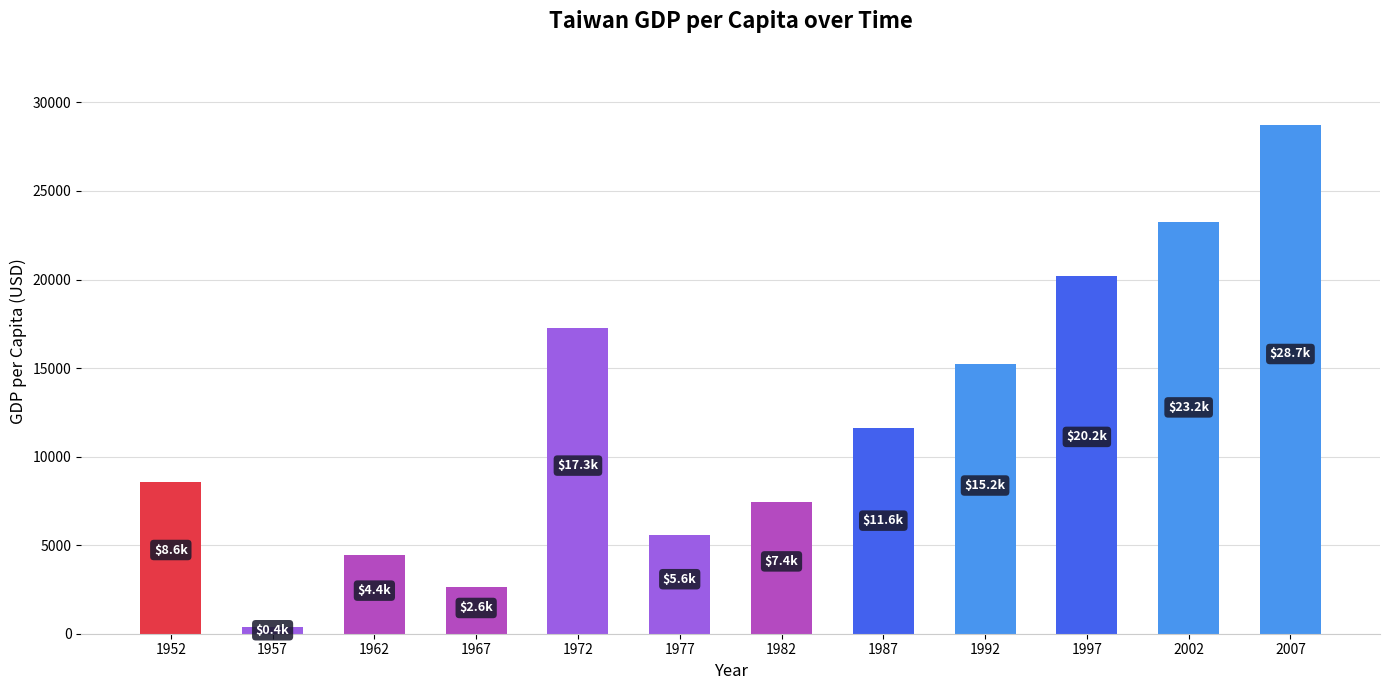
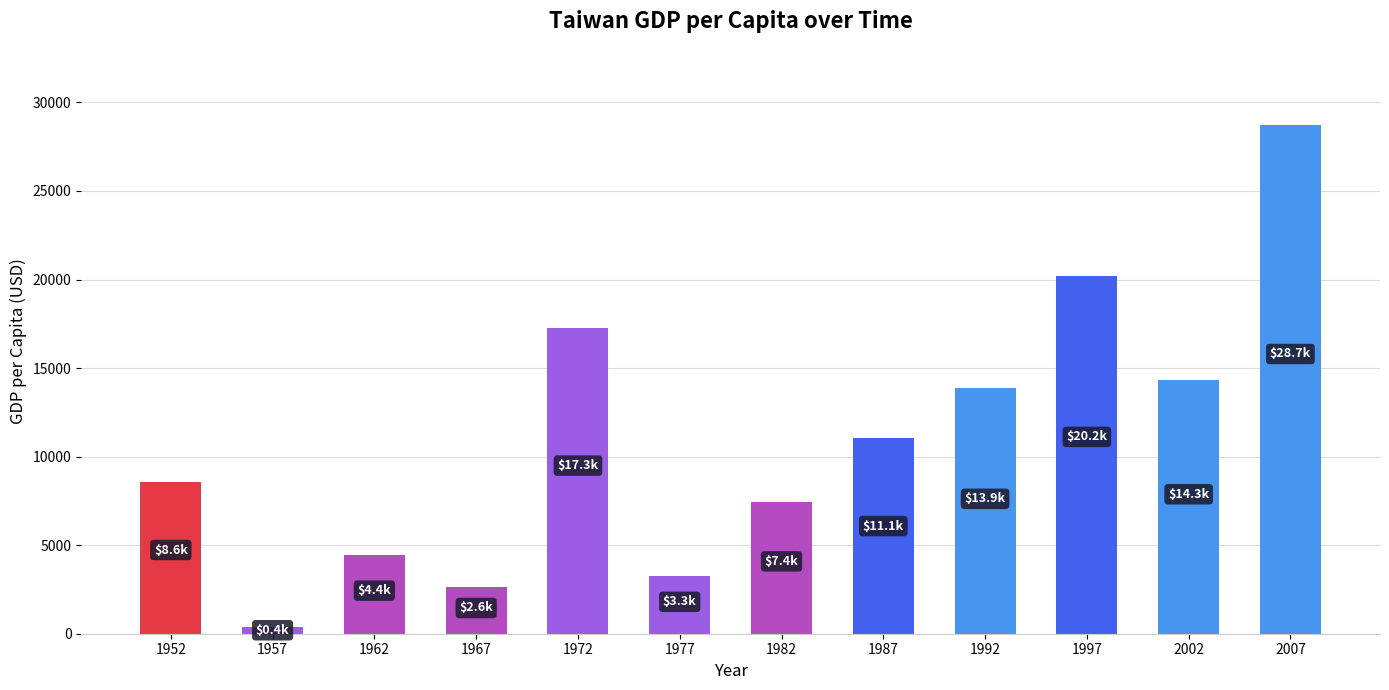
  {
-   "1977": "$5.6k",
-   "1987": "$11.6k",
-   "1992": "$15.2k",
-   "2002": "$23.2k"
+   "1977": "$3.3k",
+   "1987": "$11.1k",
+   "1992": "$13.9k",
+   "2002": "$14.3k"
  }
